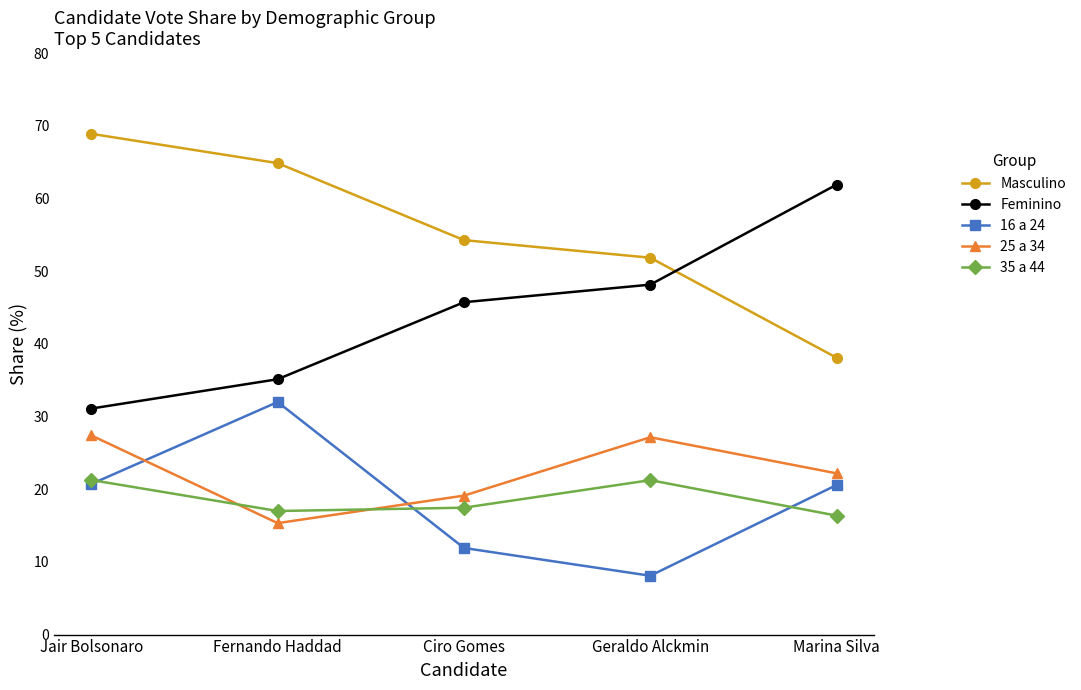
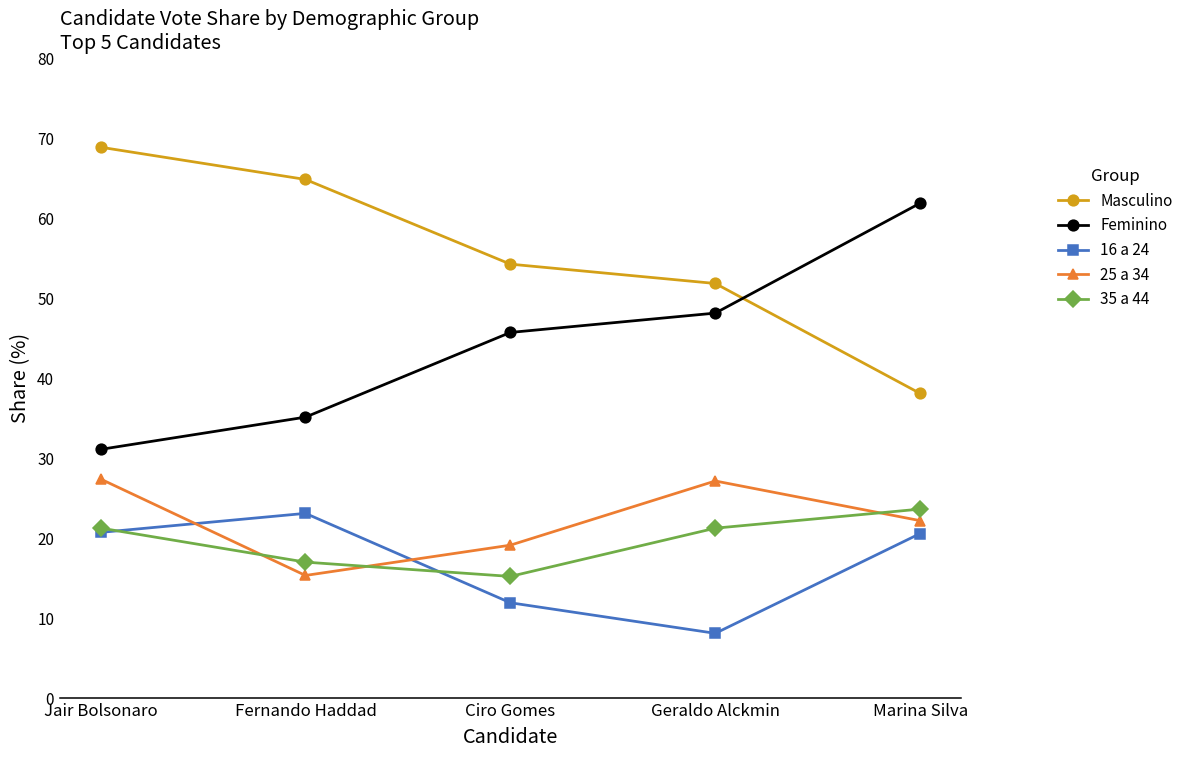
  {
    "Feminino": {
      "Jair Bolsonaro": 31,
      "Fernando Haddad": 35,
      "Ciro Gomes": 46,
      "Geraldo Alckmin": 48,
      "Marina Silva": 62
    },
    "16 a 24": {
      "Jair Bolsonaro": 21,
-     "Fernando Haddad": 32,
+     "Fernando Haddad": 23,
      "Ciro Gomes": 12,
      "Geraldo Alckmin": 8,
      "Marina Silva": 21
    },
    "35 a 44": {
      "Jair Bolsonaro": 21,
      "Fernando Haddad": 17,
-     "Ciro Gomes": 17,
+     "Ciro Gomes": 15,
      "Geraldo Alckmin": 21,
-     "Marina Silva": 16
+     "Marina Silva": 24
    }
  }
